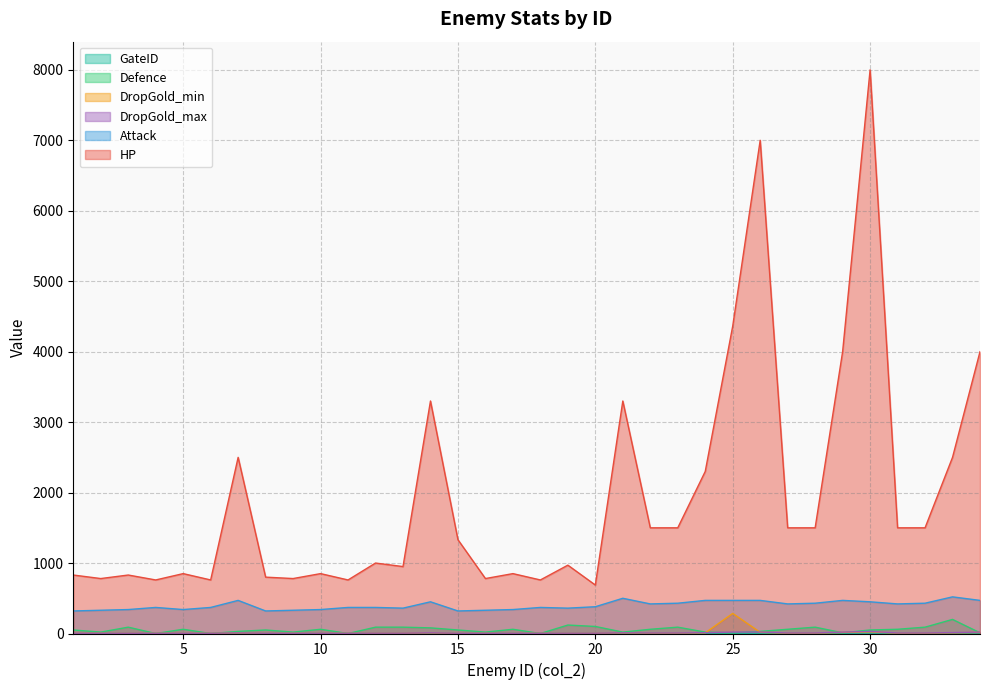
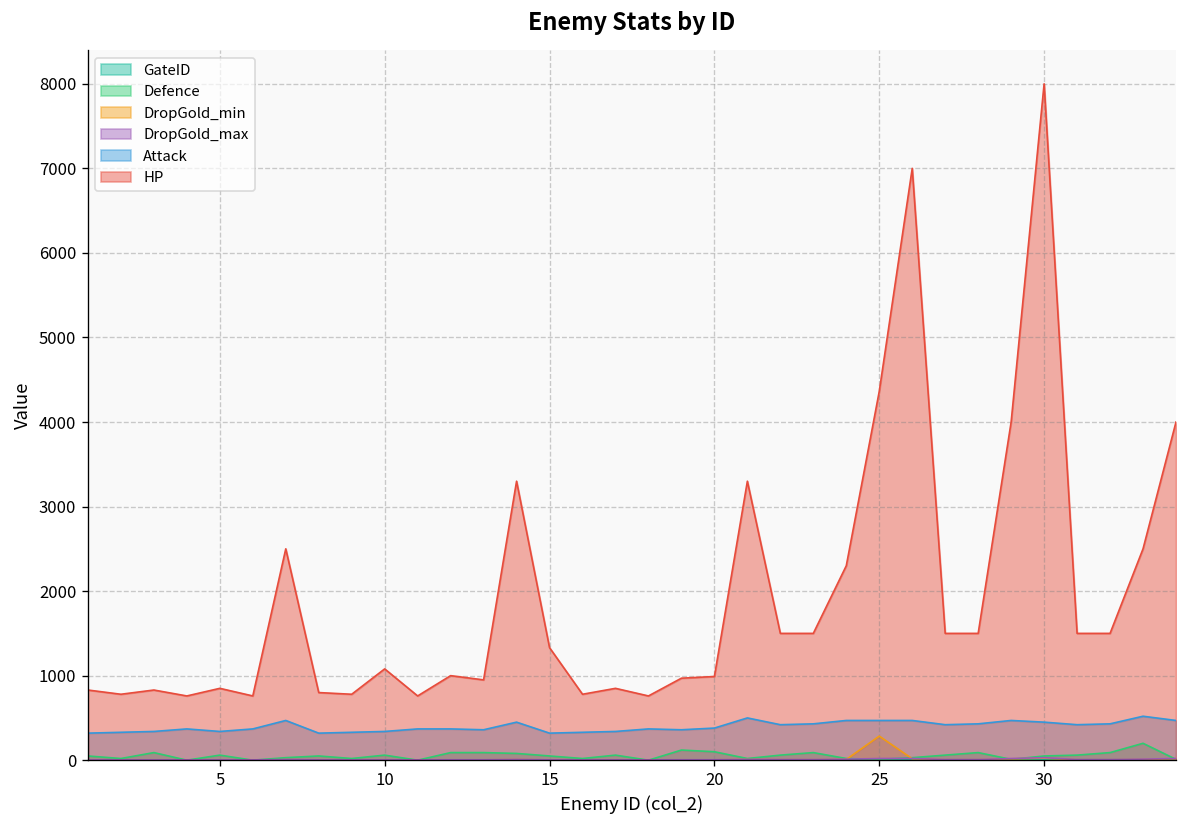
  {
    "DropGold_min": {
      "25": 300
    },
    "HP": {
      "5": 900,
-     "10": 900,
+     "10": 1100,
      "15": 1300,
-     "20": 700,
+     "20": 1000,
      "25": 4400,
      "30": 8000
    }
  }
